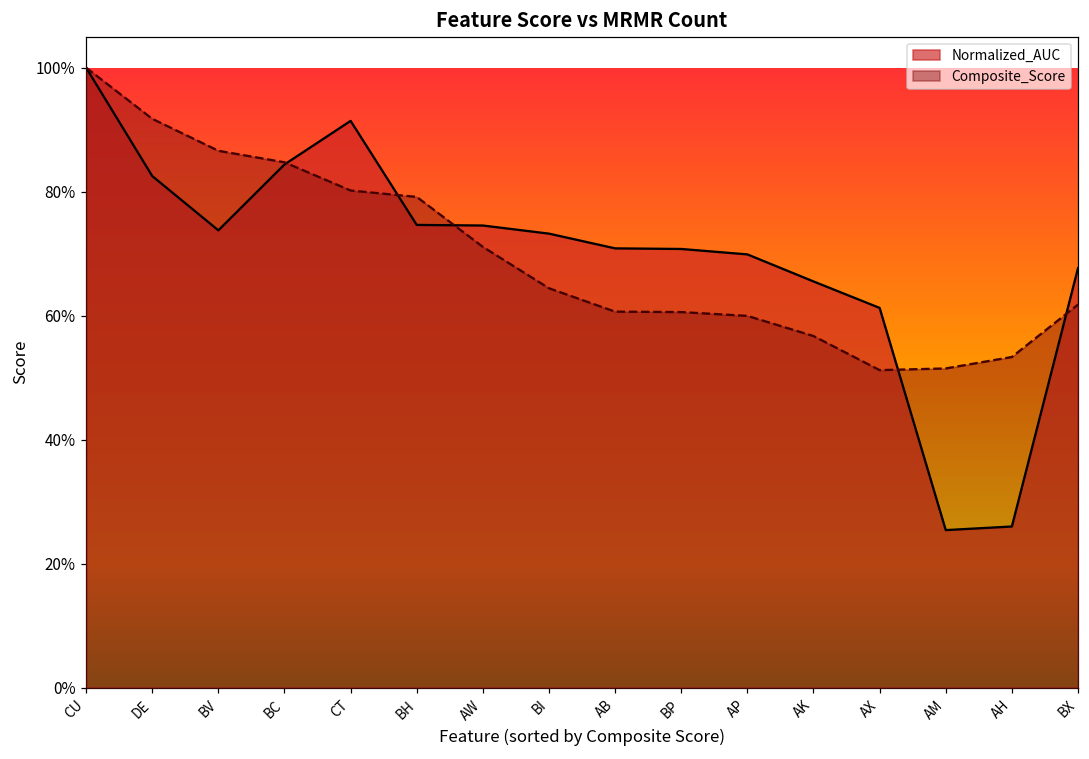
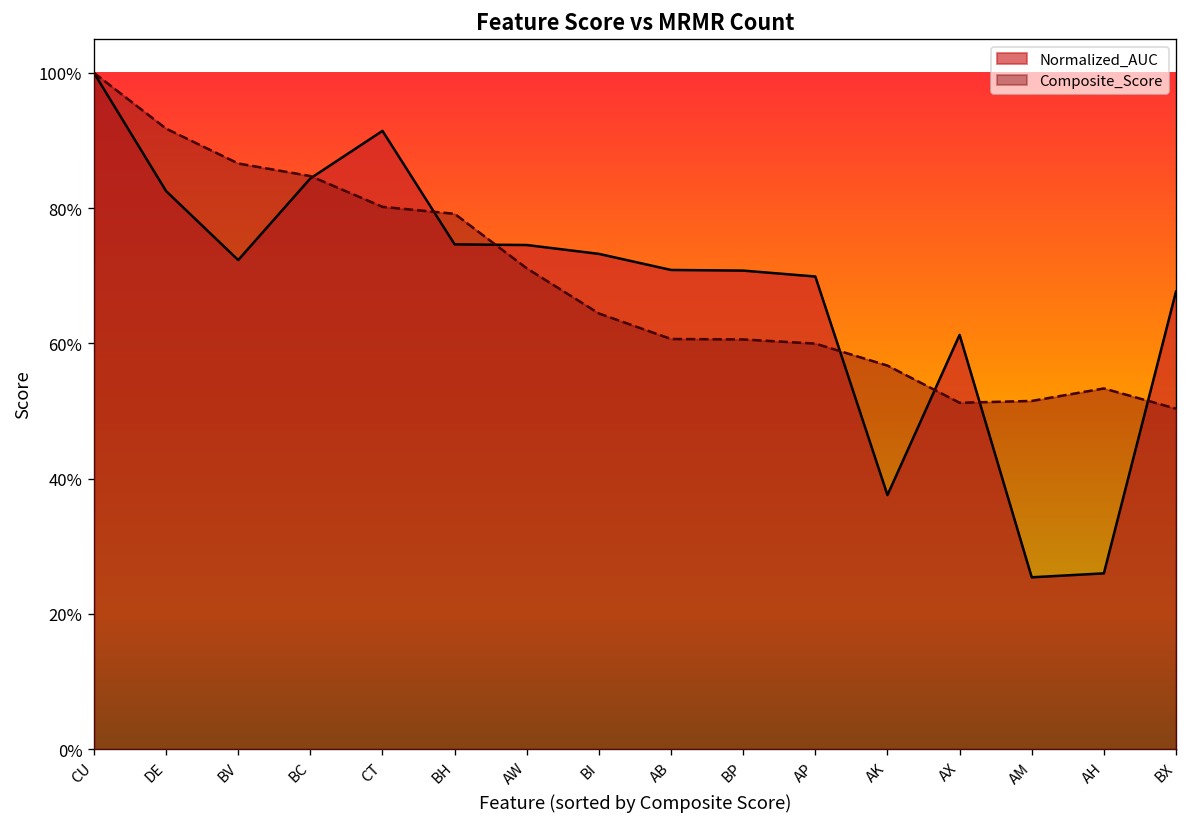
  {
    "Normalized_AUC": {
      "DE": "83%",
-     "BV": "74%",
+     "BV": "72%",
      "CT": "91%",
      "BH": "75%",
      "AW": "75%",
      "BI": "73%",
      "AB": "71%",
      "BP": "71%",
      "AP": "70%",
-     "AK": "66%",
+     "AK": "38%",
      "AX": "61%",
      "AM": "25%",
      "AH": "26%",
      "BX": "68%"
    },
    "Composite_Score": {
      "DE": "92%",
      "BV": "87%",
      "CT": "80%",
      "BH": "79%",
      "AW": "71%",
      "BI": "64%",
      "AB": "61%",
      "BP": "61%",
      "AP": "60%",
      "AK": "57%",
      "AX": "51%",
      "AM": "51%",
      "AH": "53%",
-     "BX": "62%"
+     "BX": "50%"
    }
  }
